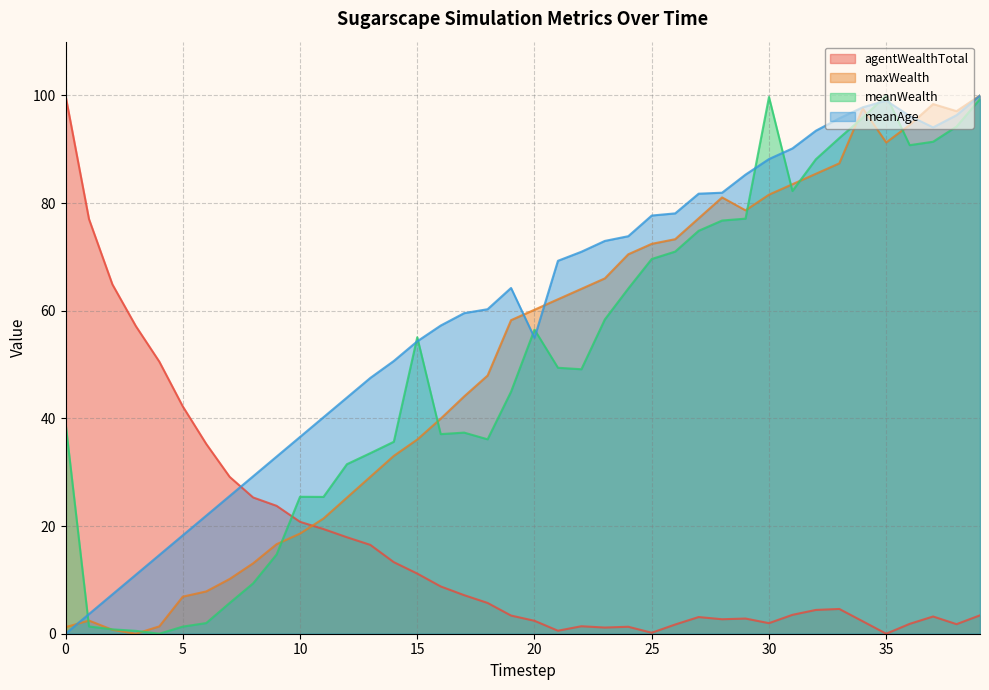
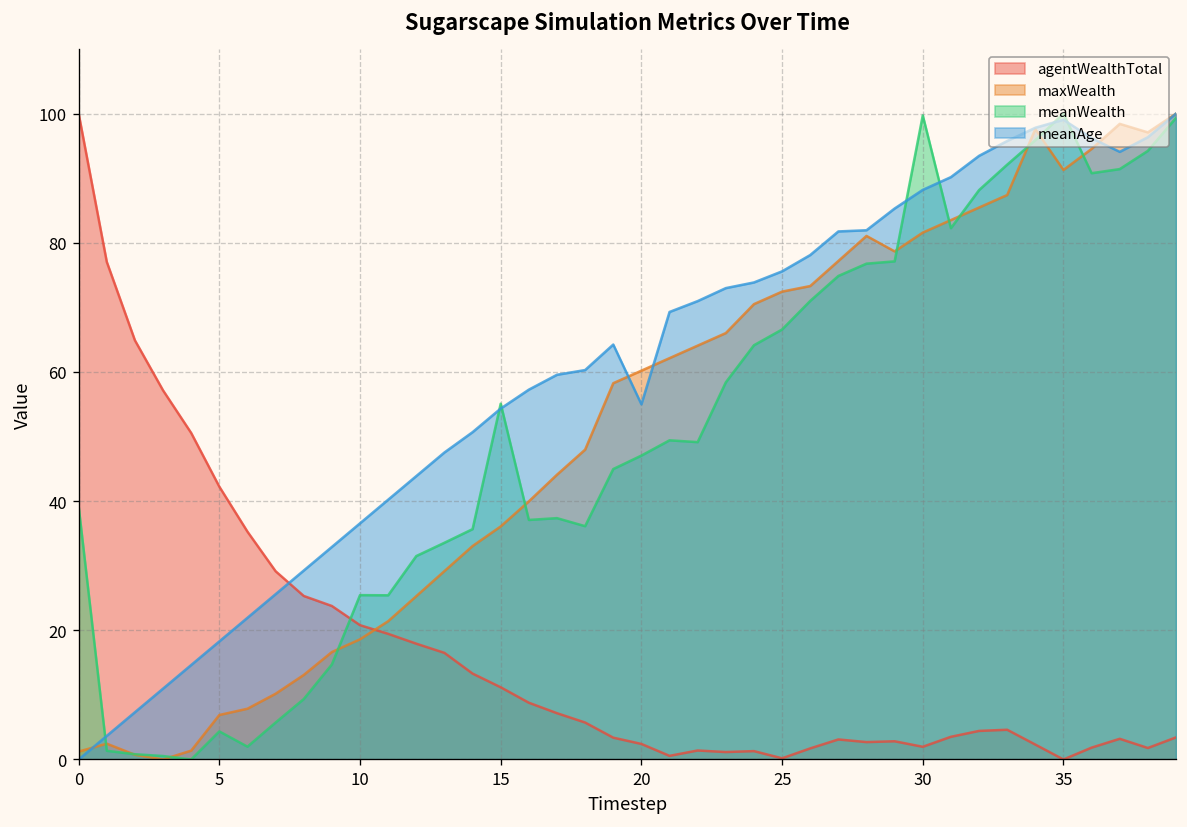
  {
    "meanWealth": {
      "0": 39,
-     "5": 1,
+     "5": 4,
      "10": 25,
      "15": 55,
-     "20": 57,
-     "25": 70,
+     "20": 47,
+     "25": 67,
      "30": 100
    },
    "meanAge": {
      "0": 0,
      "5": 18,
      "10": 37,
      "15": 54,
      "20": 55,
-     "25": 78,
+     "25": 76,
      "30": 88
    }
  }
